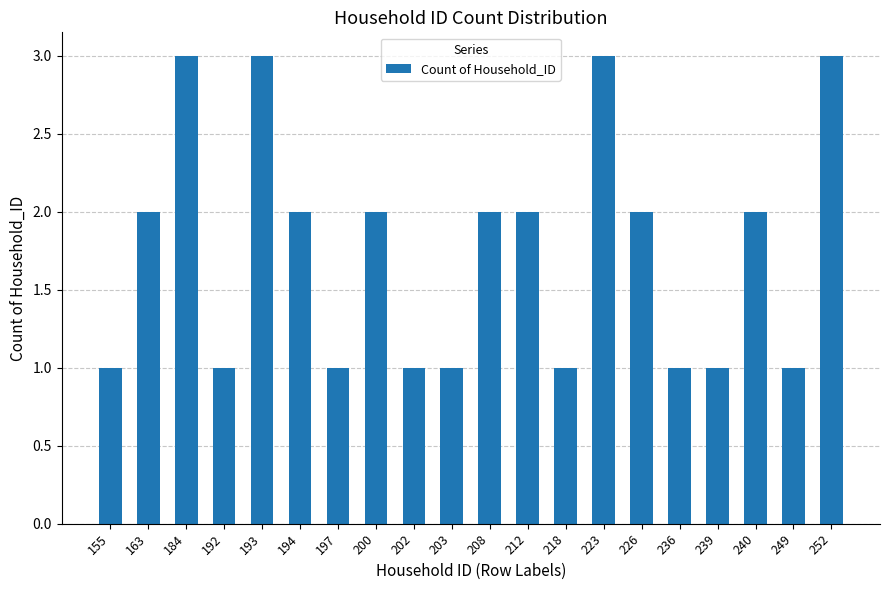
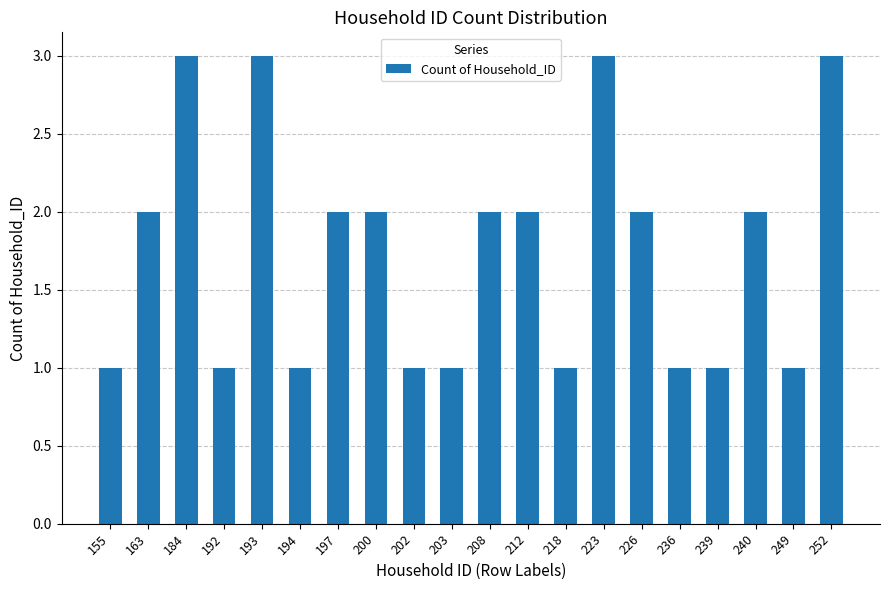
  {
    "155": 1,
    "163": 2,
    "184": 3,
    "192": 1,
    "193": 3,
-   "194": 2,
-   "197": 1,
+   "194": 1,
+   "197": 2,
    "200": 2,
    "202": 1,
    "203": 1,
    "208": 2,
    "212": 2,
    "218": 1,
    "223": 3,
    "226": 2,
    "236": 1,
    "239": 1,
    "240": 2,
    "249": 1,
    "252": 3
  }
